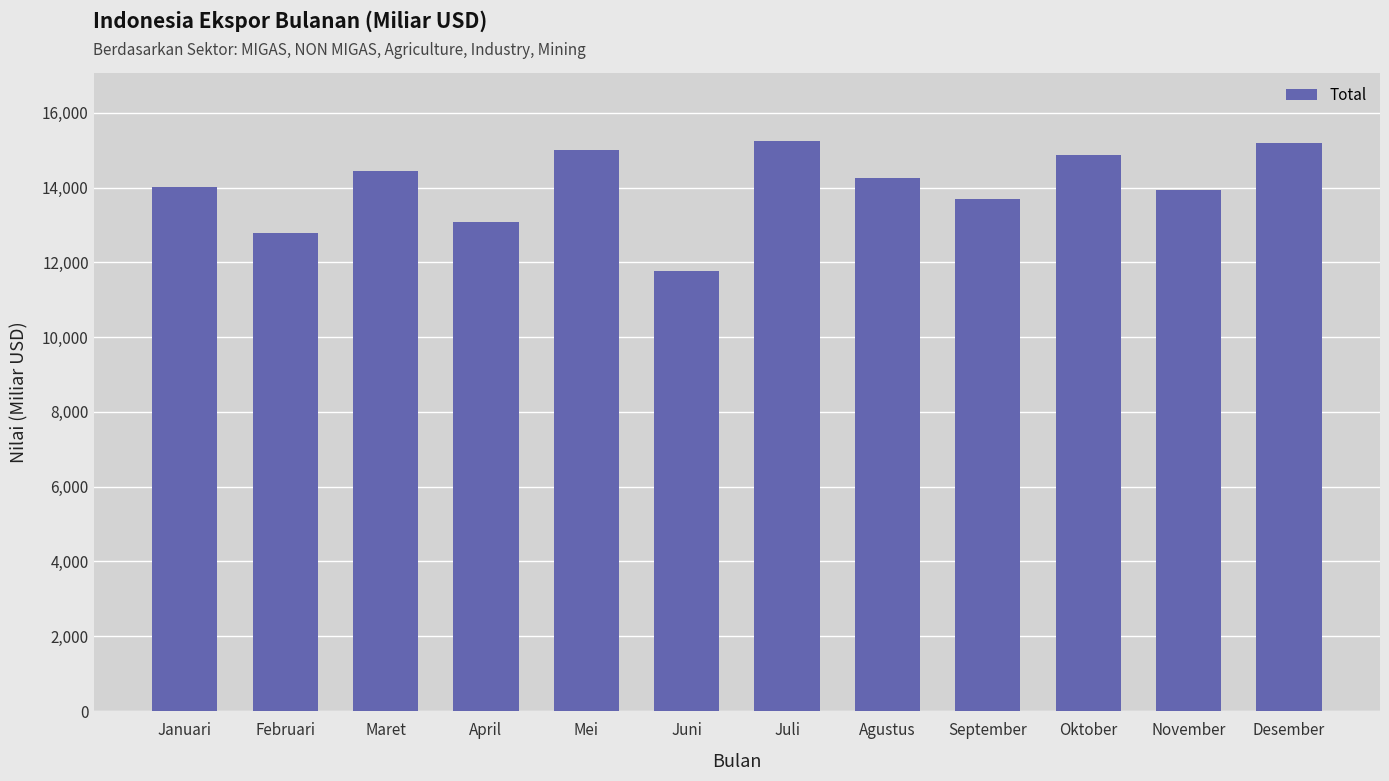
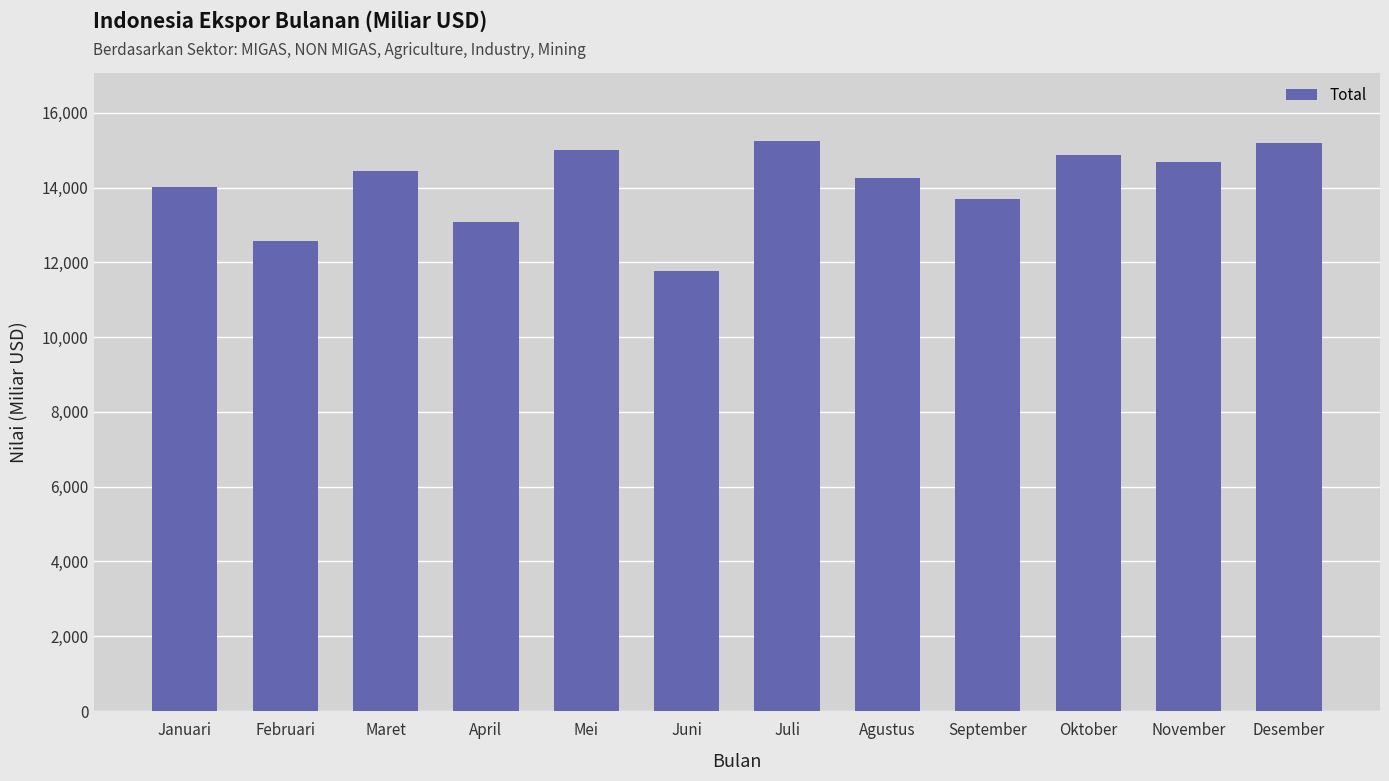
  {
    "Januari": "14,000",
-   "Februari": "12,800",
+   "Februari": "12,600",
    "Maret": "14,400",
    "April": "13,100",
    "Mei": "15,000",
    "Juni": "11,800",
    "Juli": "15,200",
    "Agustus": "14,300",
    "September": "13,700",
    "Oktober": "14,900",
-   "November": "13,900",
+   "November": "14,700",
    "Desember": "15,200"
  }
